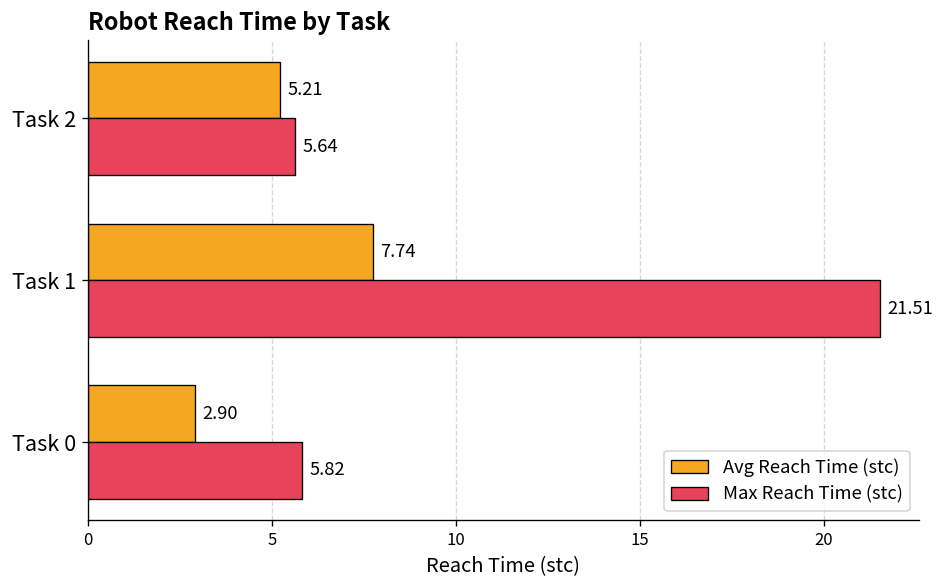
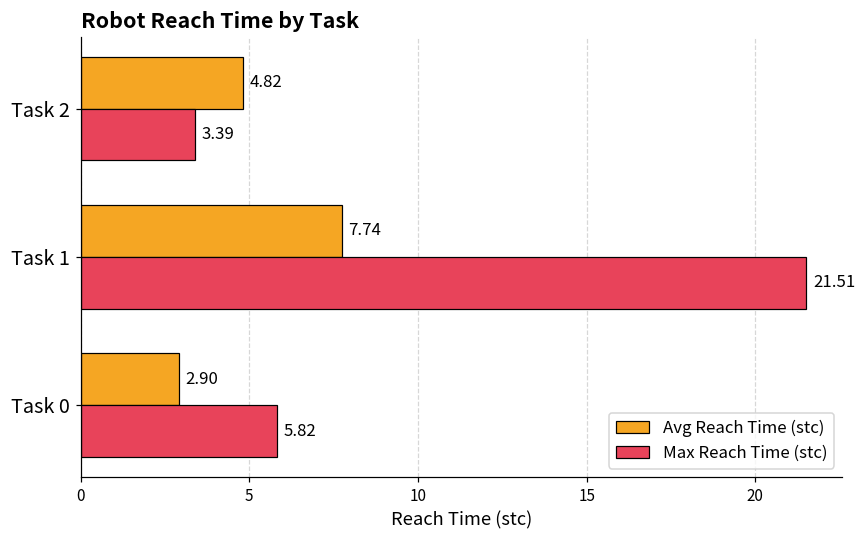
  {
    "Avg Reach Time (stc)": {
-     "Task 2": 5.21,
+     "Task 2": 4.82,
      "Task 1": 7.74,
      "Task 0": 2.90
    },
    "Max Reach Time (stc)": {
-     "Task 2": 5.64,
+     "Task 2": 3.39,
      "Task 1": 21.51,
      "Task 0": 5.82
    }
  }
